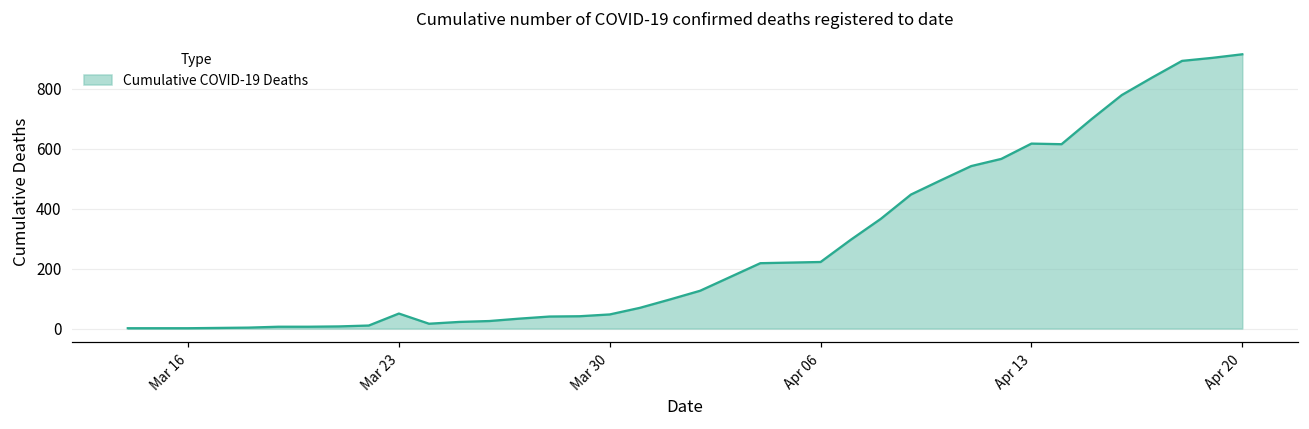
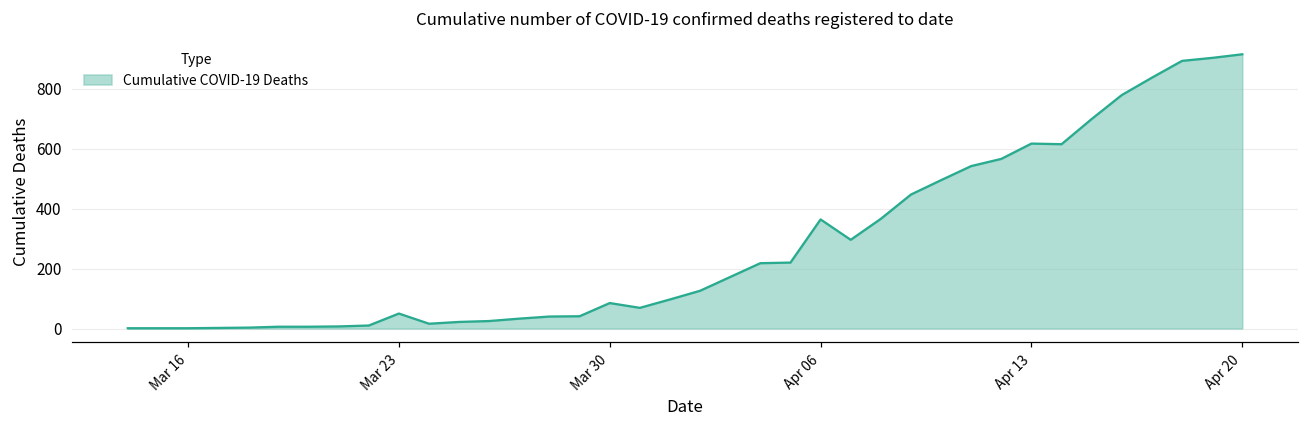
  {
    "Mar 16": 0,
    "Mar 23": 50,
-   "Mar 30": 50,
-   "Apr 06": 220,
+   "Mar 30": 90,
+   "Apr 06": 360,
    "Apr 13": 620,
    "Apr 20": 920
  }
